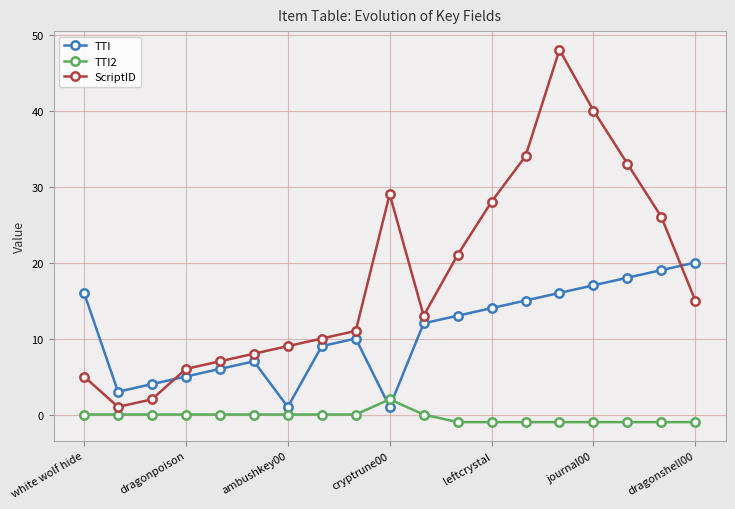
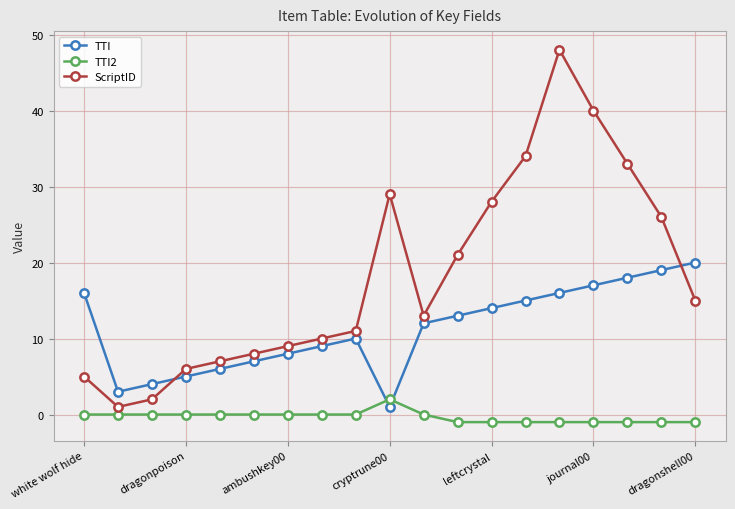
  {
    "TTI": {
      "white wolf hide": 16,
      "dragonpoison": 5,
-     "ambushkey00": 1,
+     "ambushkey00": 8,
      "cryptrune00": 1,
      "leftcrystal": 14,
      "journal00": 17,
      "dragonshell00": 20
    },
    "TTI2": {
      "white wolf hide": 0,
      "dragonpoison": 0,
      "ambushkey00": 0,
      "cryptrune00": 2,
      "leftcrystal": -1,
      "journal00": -1,
      "dragonshell00": -1
    },
    "ScriptID": {
      "white wolf hide": 5,
      "dragonpoison": 6,
      "ambushkey00": 9,
      "cryptrune00": 29,
      "leftcrystal": 28,
      "journal00": 40,
      "dragonshell00": 15
    }
  }
